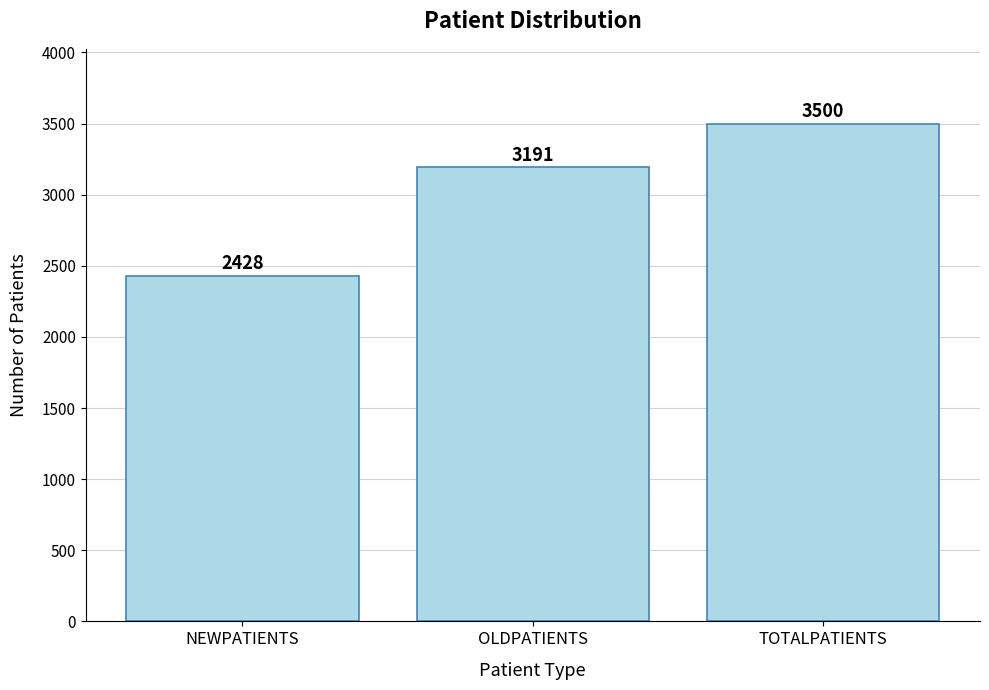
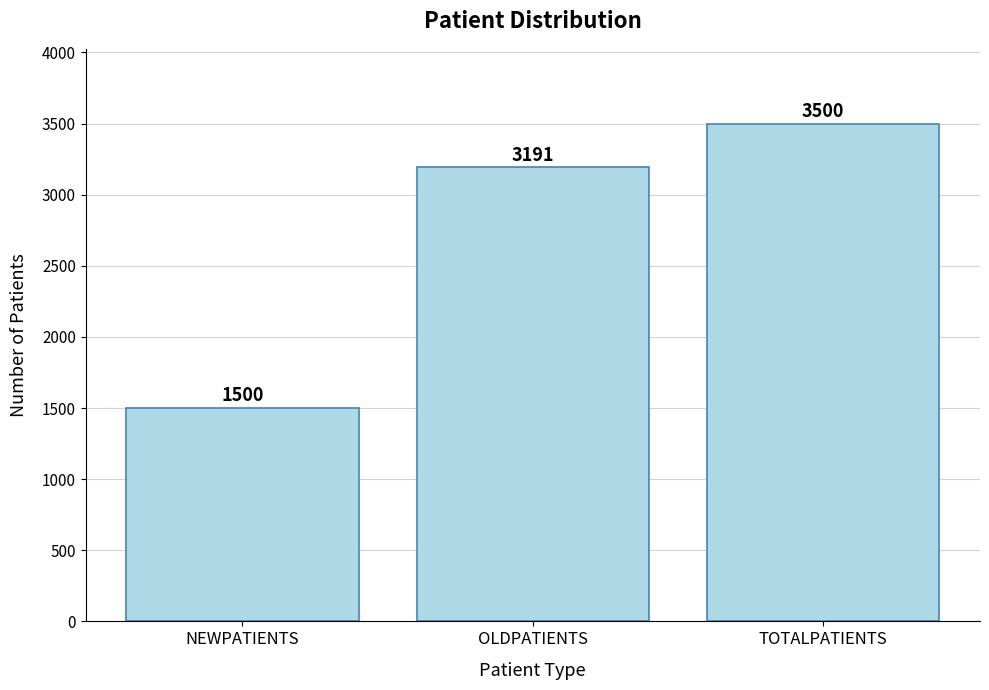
  {
-   "NEWPATIENTS": 2428,
+   "NEWPATIENTS": 1500,
    "OLDPATIENTS": 3191,
    "TOTALPATIENTS": 3500
  }
